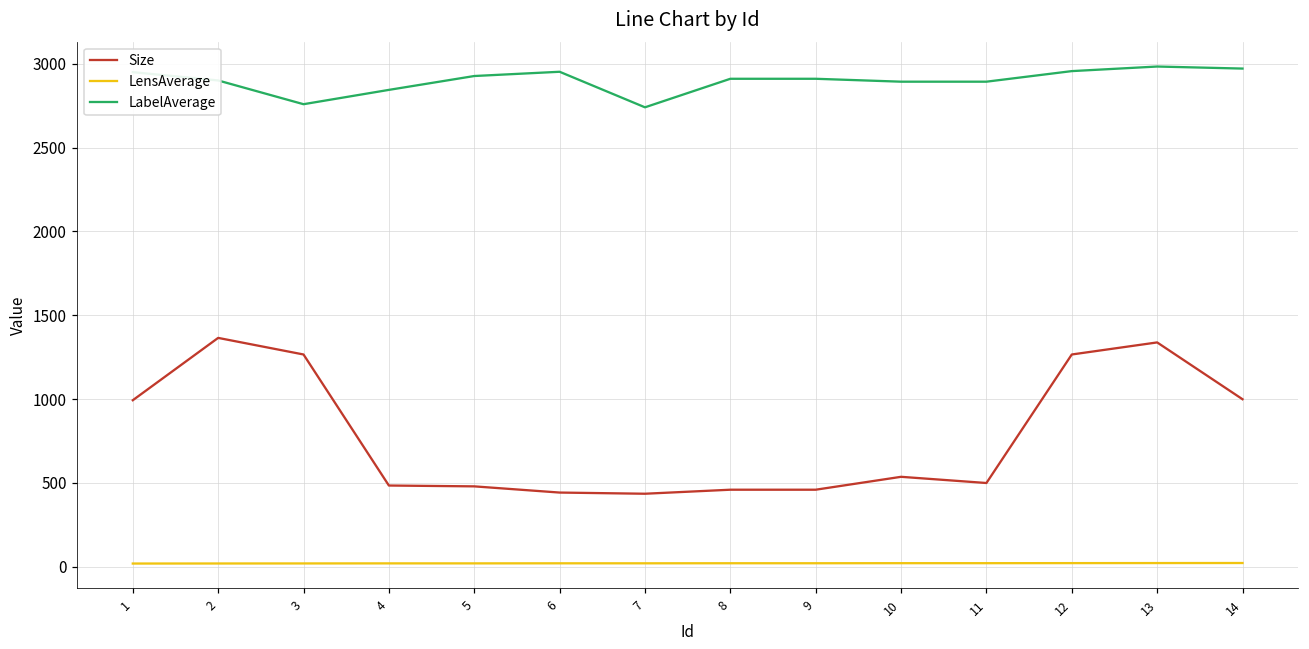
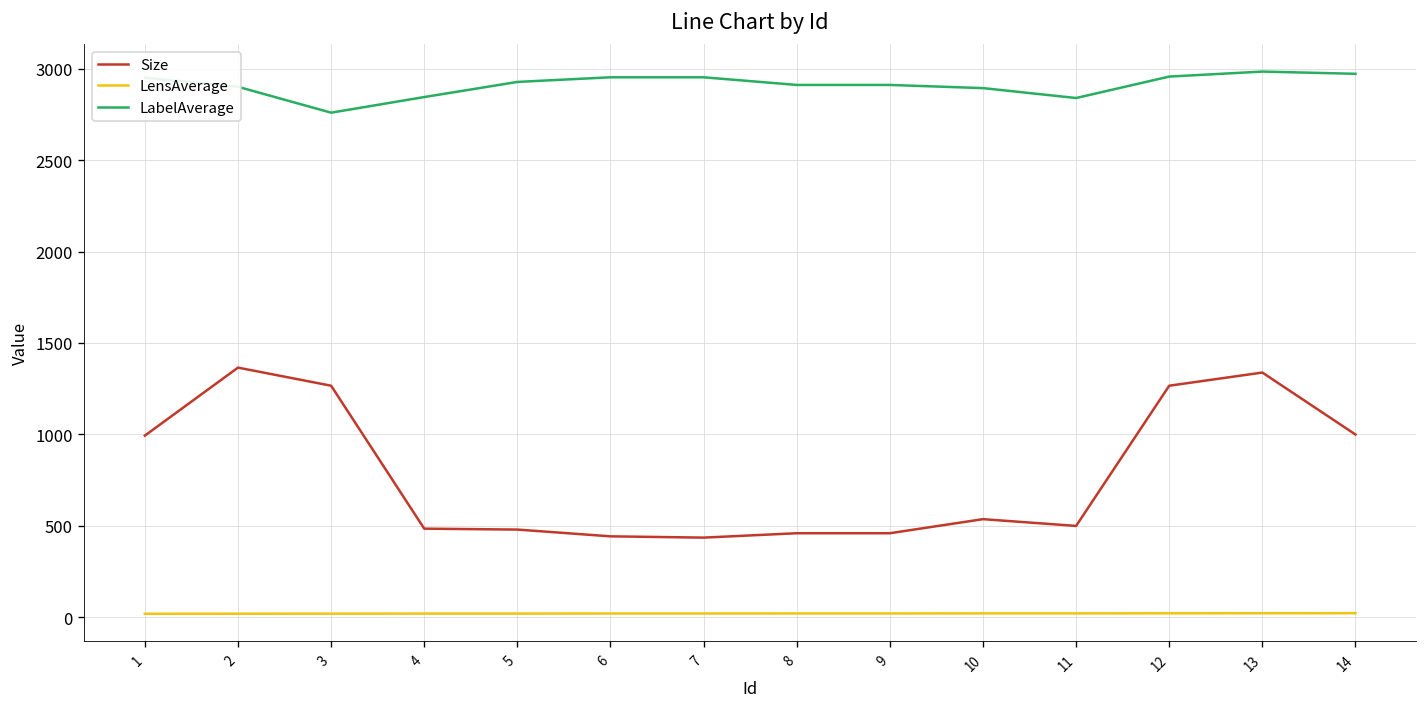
  {
    "Size": {
      "1": 990,
      "2": 1370,
      "3": 1270,
      "4": 480,
      "5": 480,
      "6": 440,
      "7": 440,
      "8": 460,
      "9": 460,
      "10": 540,
      "11": 500,
      "12": 1270,
      "13": 1340,
      "14": 1000
    },
    "LensAverage": {
      "1": 20,
      "2": 20,
      "3": 20,
      "4": 20,
      "5": 20,
      "6": 20,
      "7": 20,
      "8": 20,
      "9": 20,
      "10": 20,
      "11": 20,
      "12": 20,
      "13": 20,
      "14": 20
    },
    "LabelAverage": {
      "3": 2760,
      "4": 2850,
      "5": 2930,
      "6": 2950,
-     "7": 2740,
+     "7": 2950,
      "8": 2910,
      "9": 2910,
      "10": 2890,
-     "11": 2890,
+     "11": 2840,
      "12": 2960,
      "13": 2980,
      "14": 2970
    }
  }
